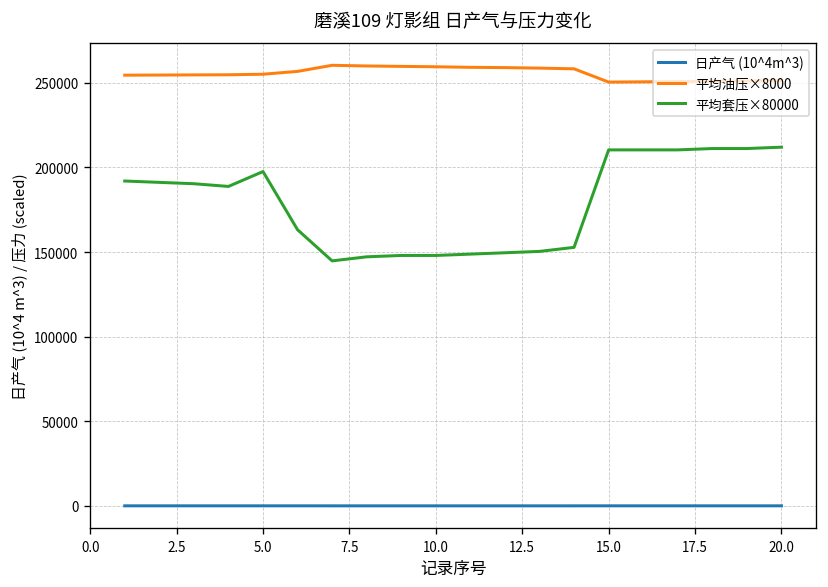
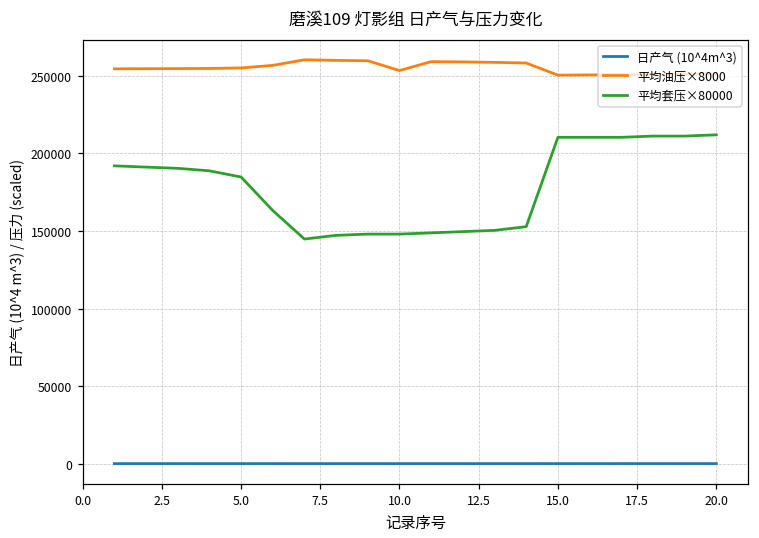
  {
    "日产气 (10^4m^3)": {
      "5.0": 0,
      "10.0": 0,
      "15.0": 0,
      "20.0": 0
    },
    "平均油压×8000": {
      "5.0": 255000,
-     "10.0": 260000,
+     "10.0": 253000,
      "15.0": 250000
    },
    "平均套压×80000": {
-     "5.0": 198000,
+     "5.0": 185000,
      "10.0": 148000,
      "15.0": 210000,
      "20.0": 212000
    }
  }
